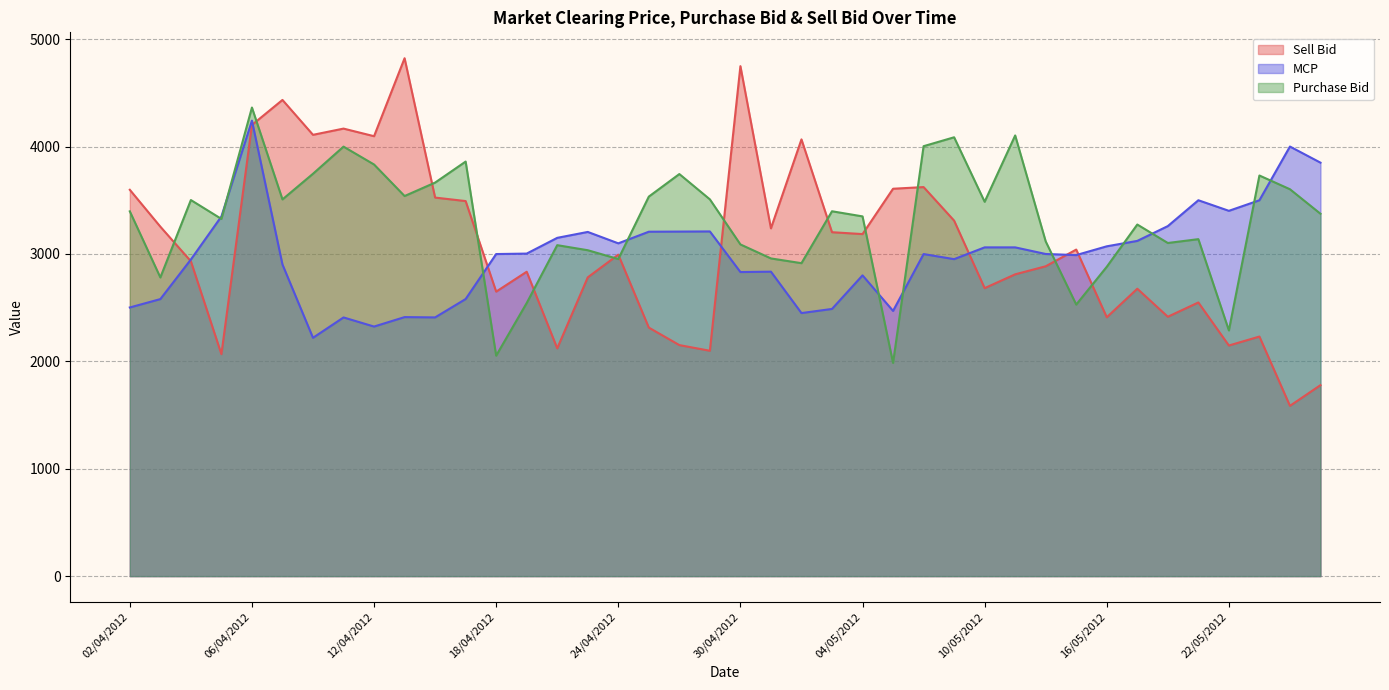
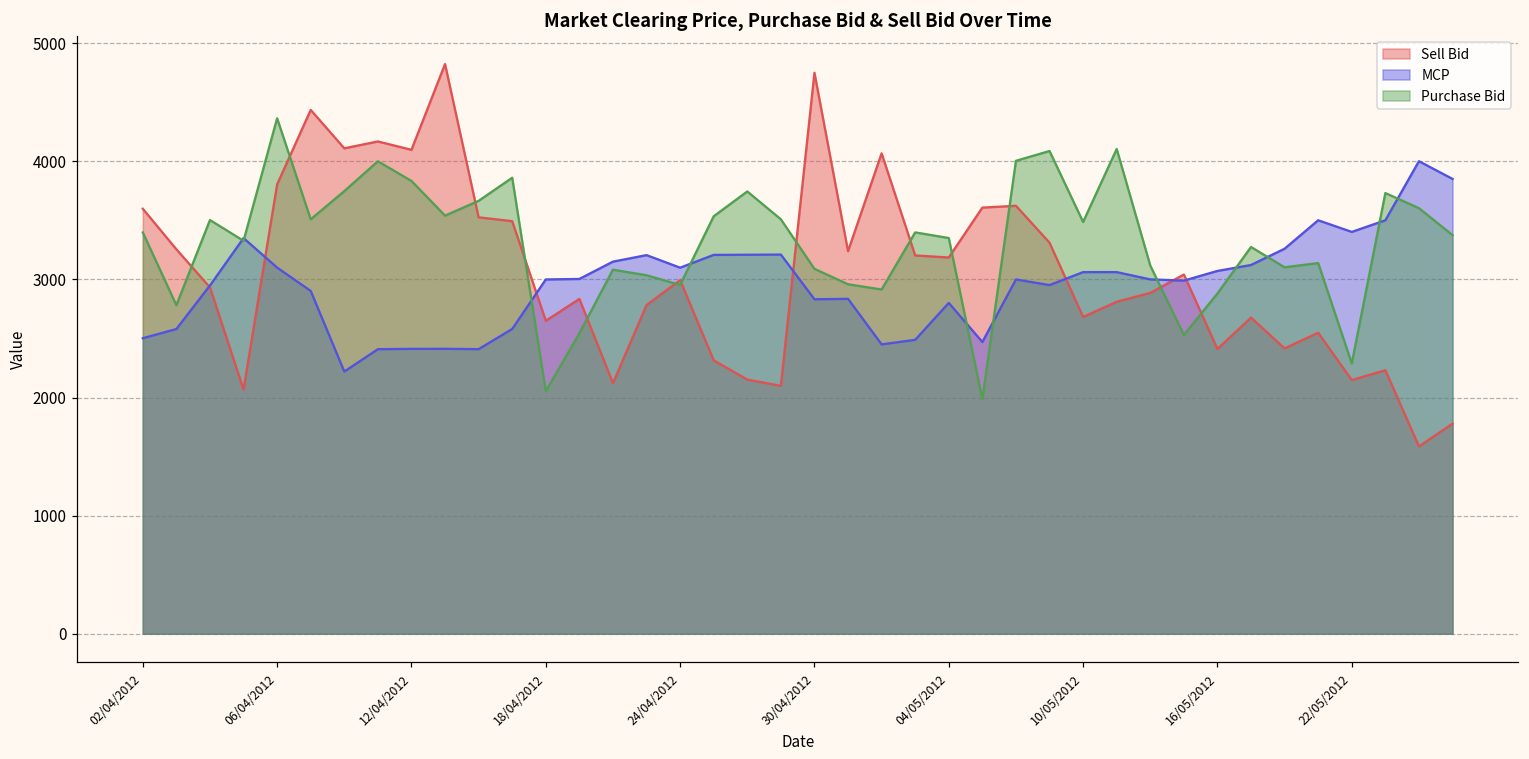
  {
    "Sell Bid": {
      "02/04/2012": 3600,
-     "06/04/2012": 4200,
+     "06/04/2012": 3800,
      "12/04/2012": 4100,
      "18/04/2012": 2650,
      "24/04/2012": 2990,
      "30/04/2012": 4750,
      "04/05/2012": 3190,
      "10/05/2012": 2680,
      "16/05/2012": 2410,
      "22/05/2012": 2150
    },
    "MCP": {
      "02/04/2012": 2500,
-     "06/04/2012": 4240,
-     "12/04/2012": 2320,
+     "06/04/2012": 3100,
+     "12/04/2012": 2410,
      "18/04/2012": 3000,
      "24/04/2012": 3100,
      "30/04/2012": 2830,
      "04/05/2012": 2800,
      "10/05/2012": 3060,
      "16/05/2012": 3070,
      "22/05/2012": 3400
    },
    "Purchase Bid": {
      "02/04/2012": 3400,
      "06/04/2012": 4360,
      "12/04/2012": 3830,
      "18/04/2012": 2050,
      "24/04/2012": 2950,
      "30/04/2012": 3090,
      "04/05/2012": 3350,
      "10/05/2012": 3490,
      "16/05/2012": 2880,
      "22/05/2012": 2290
    }
  }
